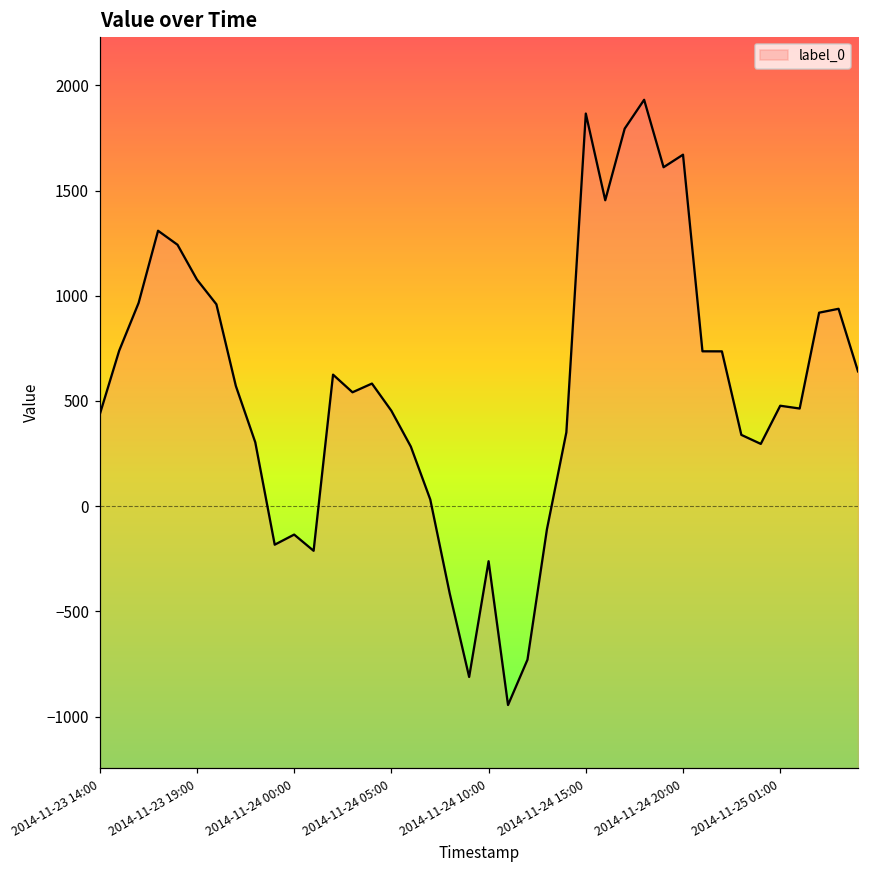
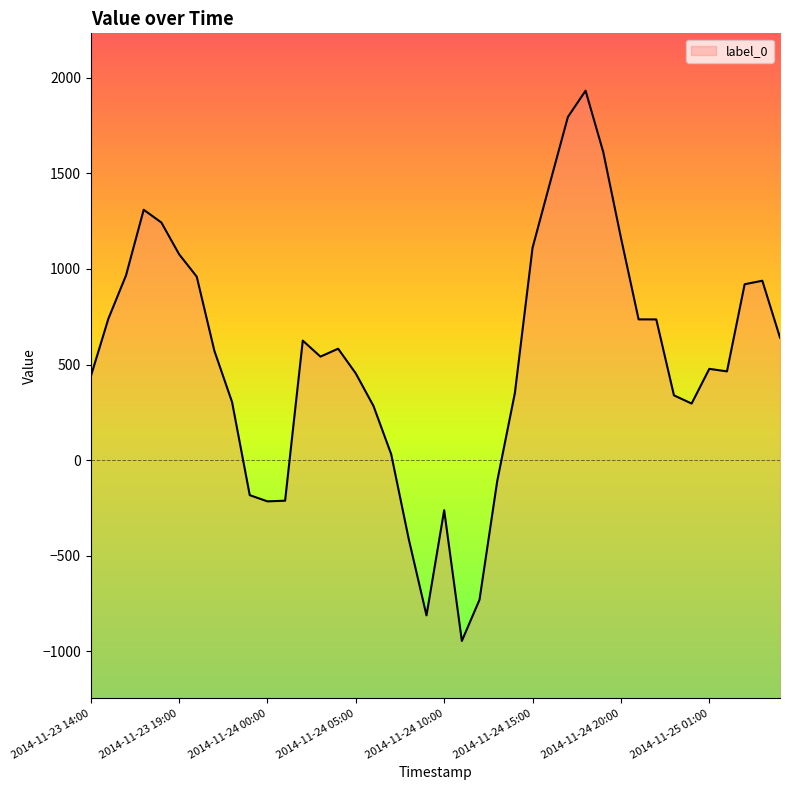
  {
    "2014-11-23 14:00": 440,
    "2014-11-23 19:00": 1080,
-   "2014-11-24 00:00": -140,
+   "2014-11-24 00:00": -220,
    "2014-11-24 05:00": 450,
    "2014-11-24 10:00": -260,
-   "2014-11-24 15:00": 1870,
-   "2014-11-24 20:00": 1670,
+   "2014-11-24 15:00": 1110,
+   "2014-11-24 20:00": 1160,
    "2014-11-25 01:00": 480
  }
